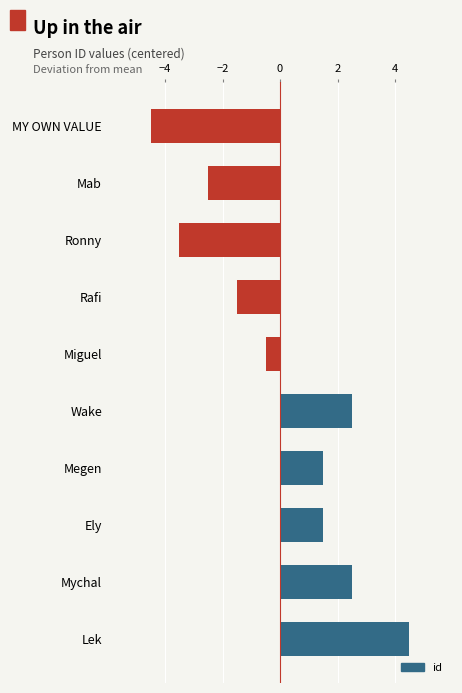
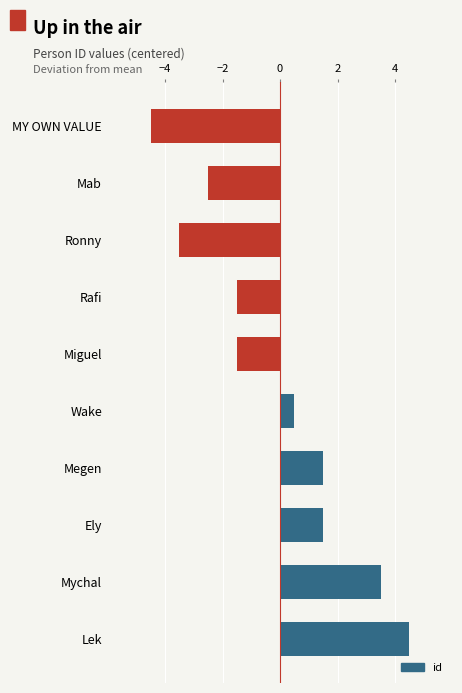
  {
    "MY OWN VALUE": -4.5,
    "Mab": -2.5,
    "Ronny": -3.5,
    "Rafi": -1.5,
-   "Miguel": -0.5,
-   "Wake": 2.5,
+   "Miguel": -1.5,
+   "Wake": 0.5,
    "Megen": 1.5,
    "Ely": 1.5,
-   "Mychal": 2.5,
+   "Mychal": 3.5,
    "Lek": 4.5
  }
